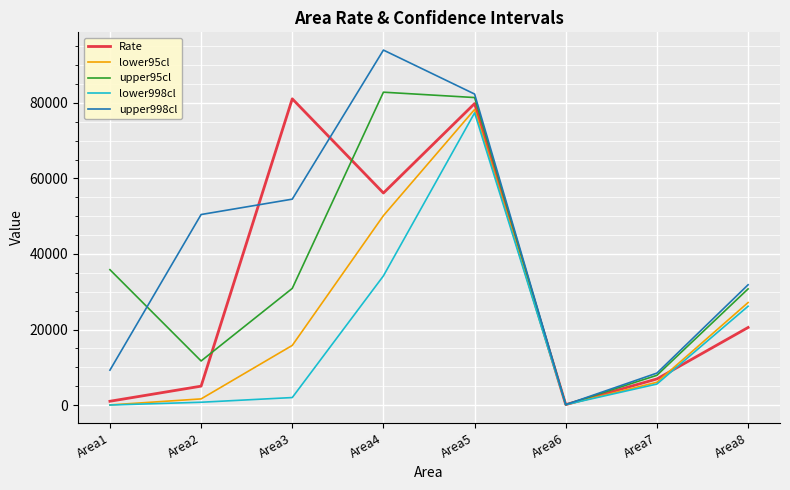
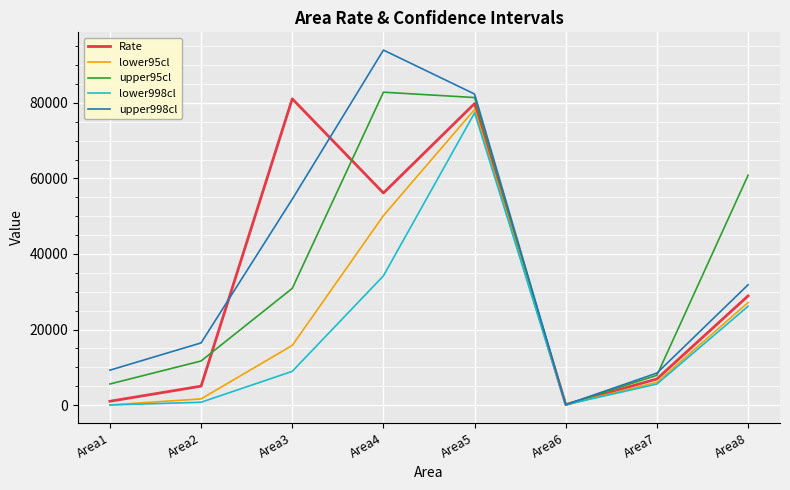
  {
    "Rate": {
      "Area1": 1000,
      "Area2": 5000,
      "Area3": 81000,
      "Area4": 56000,
      "Area5": 80000,
      "Area7": 7000,
-     "Area8": 21000
+     "Area8": 29000
    },
    "lower95cl": {
      "Area2": 2000,
      "Area3": 16000,
      "Area4": 50000,
      "Area5": 78000,
      "Area8": 27000
    },
    "upper95cl": {
-     "Area1": 36000,
+     "Area1": 6000,
      "Area2": 12000,
      "Area3": 31000,
      "Area4": 83000,
      "Area5": 81000,
-     "Area8": 31000
+     "Area8": 61000
    },
    "lower998cl": {
      "Area2": 1000,
-     "Area3": 2000,
+     "Area3": 9000,
      "Area4": 34000,
      "Area5": 77000,
      "Area8": 26000
    },
    "upper998cl": {
      "Area1": 9000,
-     "Area2": 50000,
+     "Area2": 16000,
      "Area3": 55000,
      "Area4": 94000,
      "Area5": 82000,
      "Area8": 32000
    }
  }
